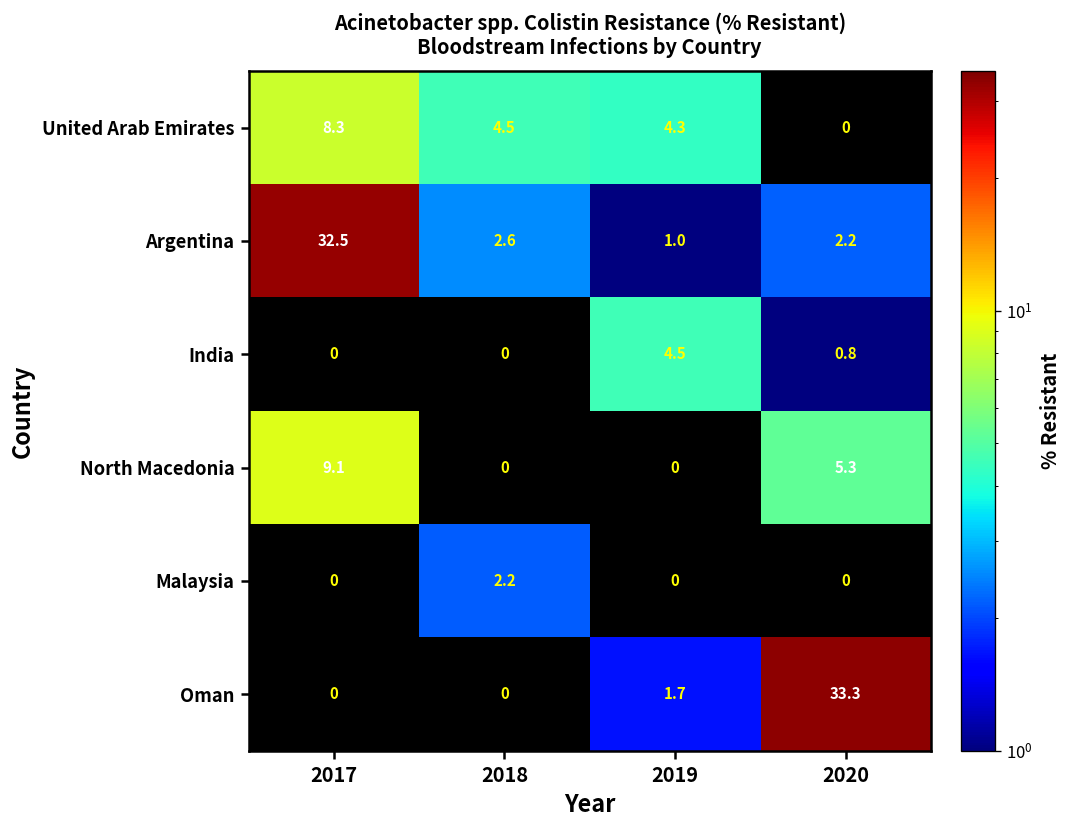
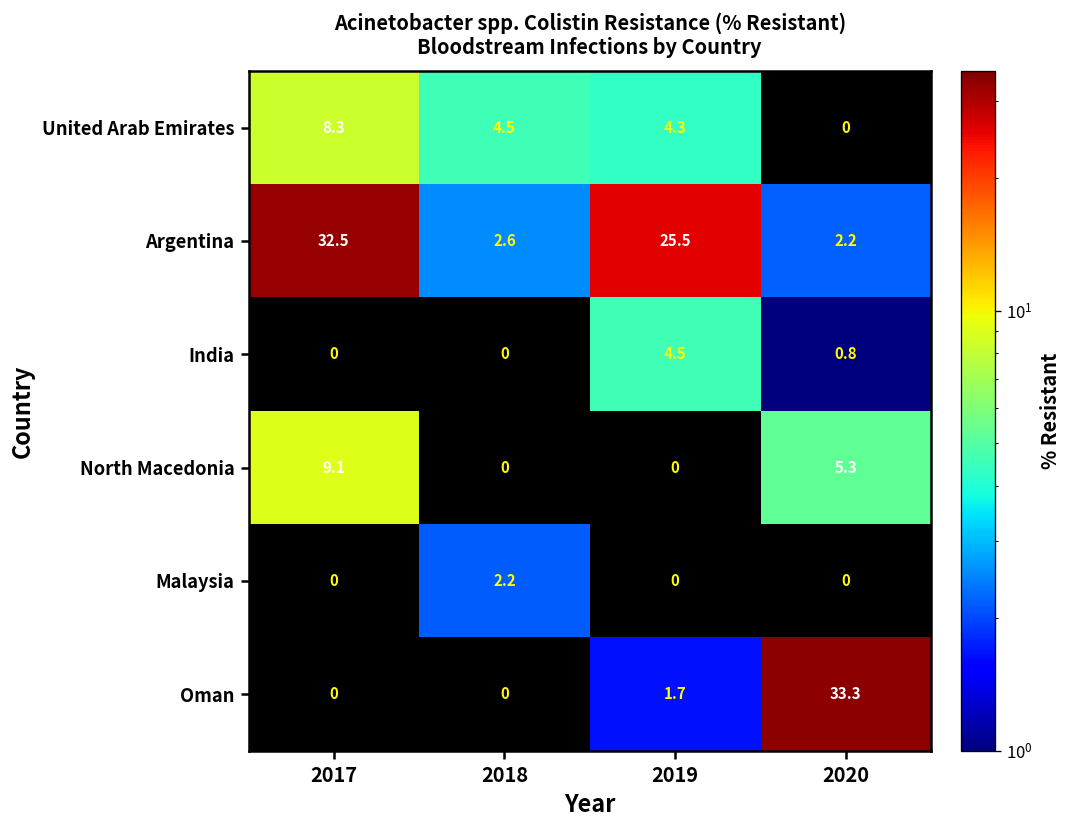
  {
    "United Arab Emirates": {
      "2017": 8.3,
      "2018": 4.5,
      "2019": 4.3
    },
    "Argentina": {
      "2017": 32.5,
      "2018": 2.6,
-     "2019": 1.0,
+     "2019": 25.5,
      "2020": 2.2
    },
    "India": {
      "2019": 4.5,
      "2020": 0.8
    },
    "North Macedonia": {
      "2017": 9.1,
      "2020": 5.3
    },
    "Malaysia": {
      "2018": 2.2
    },
    "Oman": {
      "2019": 1.7,
      "2020": 33.3
    }
  }
